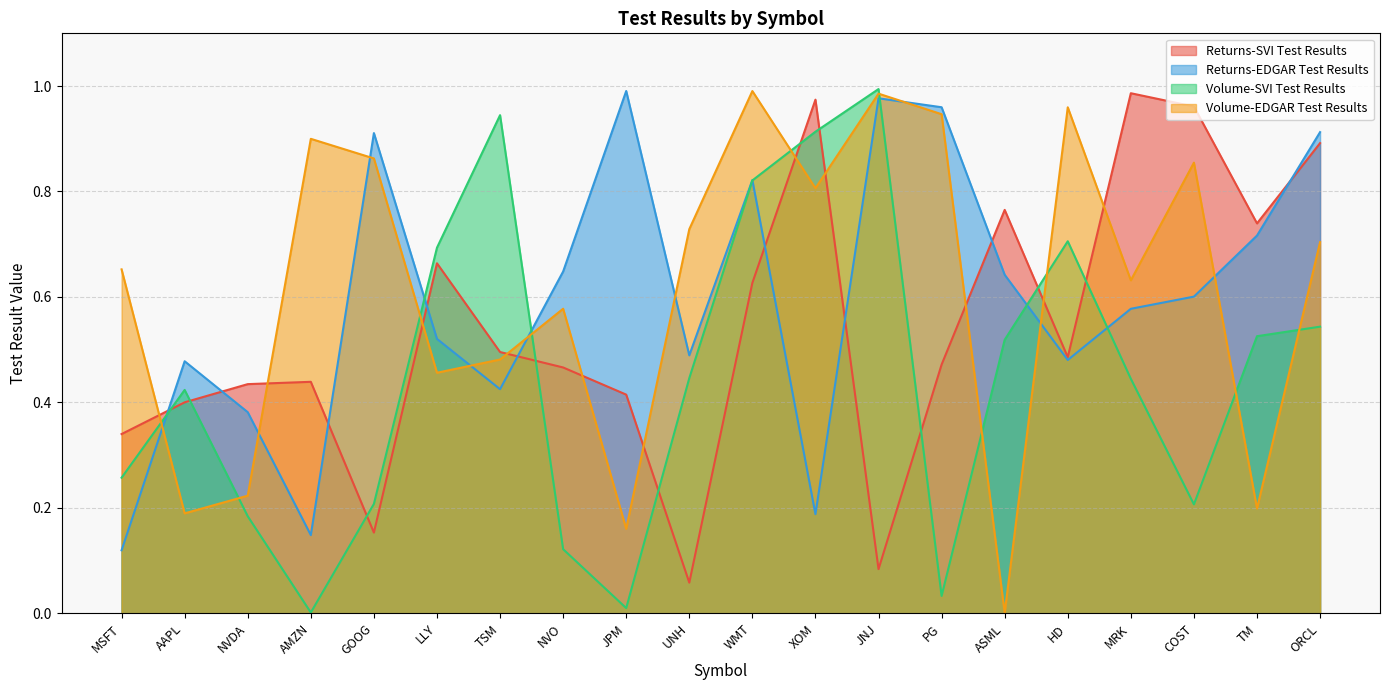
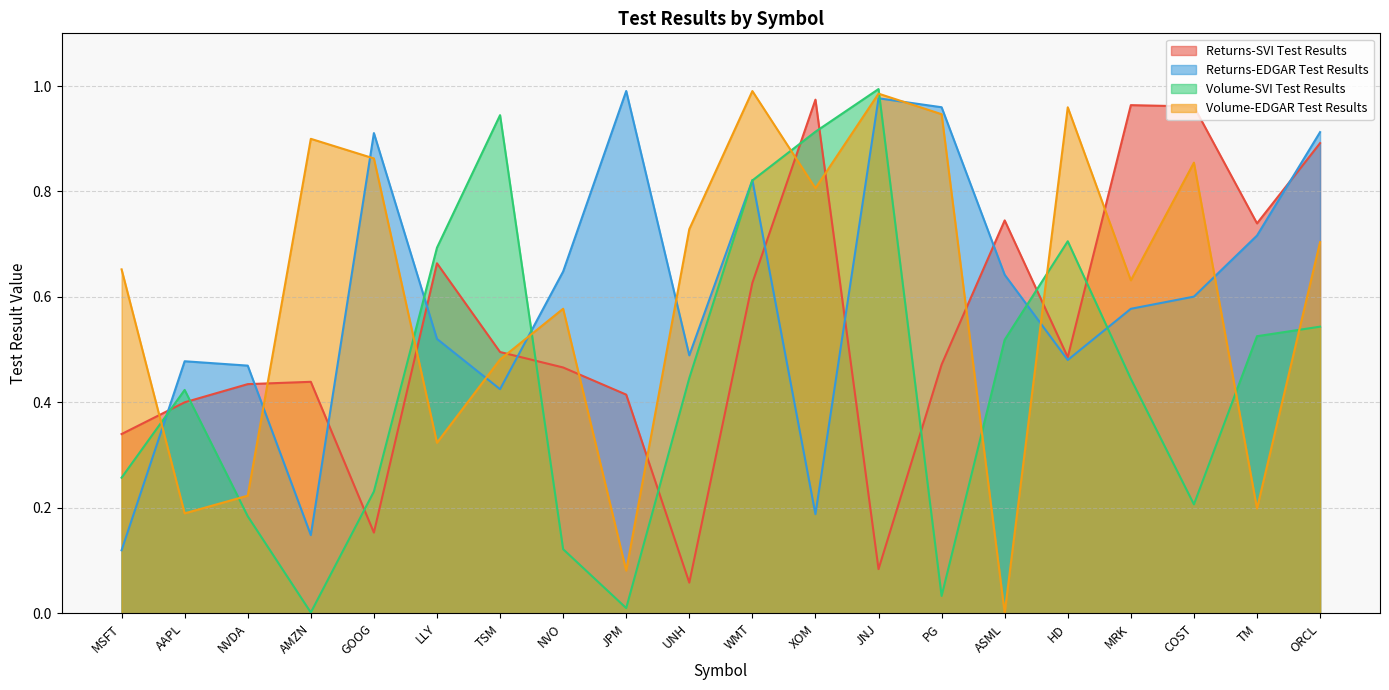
  {
    "Returns-SVI Test Results": {
      "MSFT": 0.34,
      "AAPL": 0.40,
      "NVDA": 0.43,
      "AMZN": 0.44,
      "GOOG": 0.15,
      "LLY": 0.66,
      "TSM": 0.50,
      "NVO": 0.47,
      "JPM": 0.41,
      "UNH": 0.06,
      "WMT": 0.63,
      "XOM": 0.97,
      "JNJ": 0.08,
      "PG": 0.47,
-     "ASML": 0.77,
+     "ASML": 0.75,
      "HD": 0.49,
-     "MRK": 0.99,
+     "MRK": 0.96,
      "TM": 0.74,
      "ORCL": 0.89
    },
    "Returns-EDGAR Test Results": {
      "MSFT": 0.12,
      "AAPL": 0.48,
-     "NVDA": 0.38,
+     "NVDA": 0.47,
      "AMZN": 0.15,
      "GOOG": 0.91,
      "LLY": 0.52,
      "TSM": 0.43,
      "NVO": 0.65,
      "JPM": 0.99,
      "UNH": 0.49,
      "XOM": 0.19,
      "JNJ": 0.98,
      "PG": 0.96,
      "ASML": 0.64,
      "HD": 0.48,
      "MRK": 0.58,
      "COST": 0.60,
      "TM": 0.72,
      "ORCL": 0.91
    },
    "Volume-SVI Test Results": {
      "MSFT": 0.26,
      "AAPL": 0.42,
      "NVDA": 0.18,
      "AMZN": 0.00,
-     "GOOG": 0.21,
+     "GOOG": 0.23,
      "LLY": 0.69,
      "TSM": 0.94,
      "NVO": 0.12,
      "JPM": 0.01,
      "UNH": 0.45,
      "XOM": 0.91,
      "JNJ": 0.99,
      "PG": 0.03,
      "ASML": 0.52,
      "HD": 0.71,
      "MRK": 0.44,
      "COST": 0.21,
      "TM": 0.53,
      "ORCL": 0.54
    },
    "Volume-EDGAR Test Results": {
      "MSFT": 0.65,
      "AAPL": 0.19,
      "NVDA": 0.22,
      "AMZN": 0.90,
      "GOOG": 0.86,
-     "LLY": 0.46,
+     "LLY": 0.32,
      "TSM": 0.48,
      "NVO": 0.58,
-     "JPM": 0.16,
+     "JPM": 0.08,
      "UNH": 0.73,
      "WMT": 0.99,
      "XOM": 0.81,
      "JNJ": 0.99,
      "PG": 0.95,
      "ASML": 0.00,
      "HD": 0.96,
      "MRK": 0.63,
      "COST": 0.85,
      "TM": 0.20,
      "ORCL": 0.70
    }
  }
